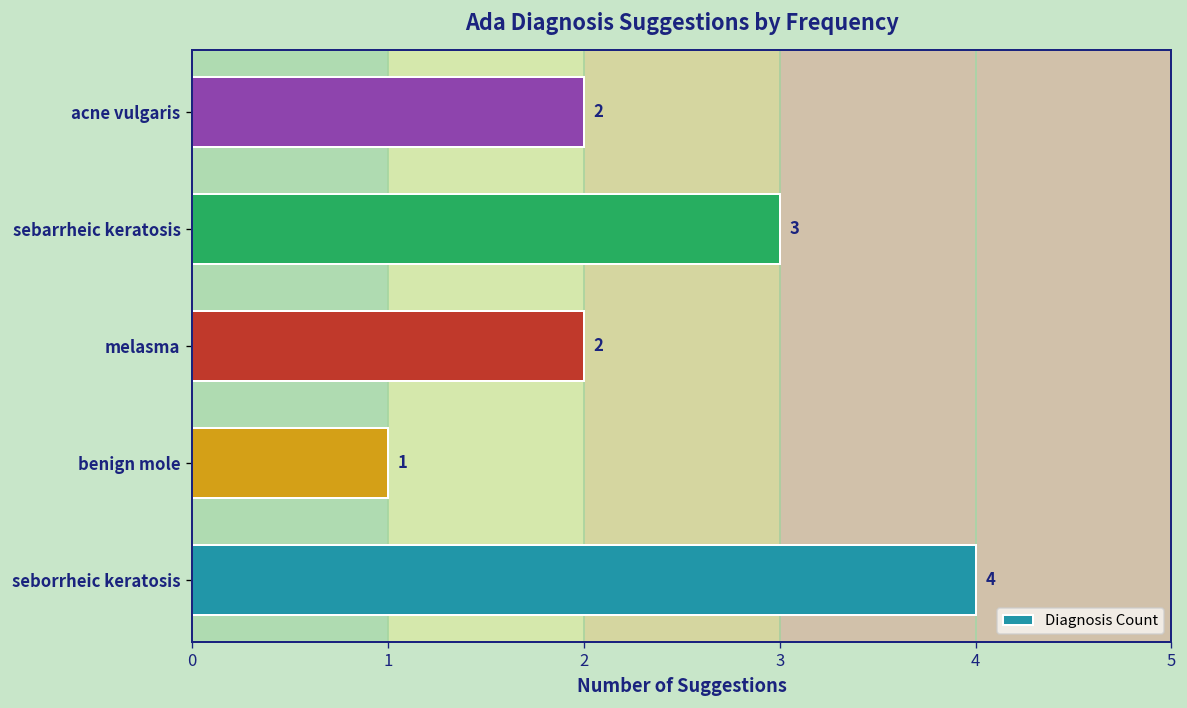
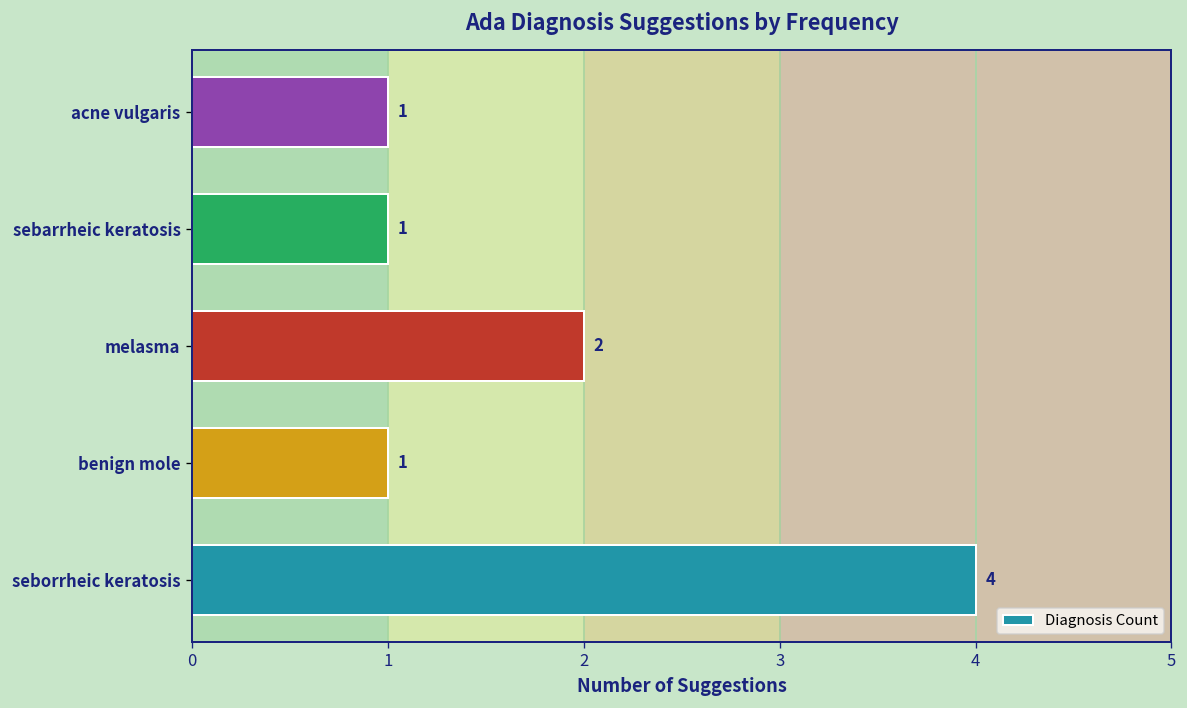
  {
-   "acne vulgaris": 2,
-   "sebarrheic keratosis": 3,
+   "acne vulgaris": 1,
+   "sebarrheic keratosis": 1,
    "melasma": 2,
    "benign mole": 1,
    "seborrheic keratosis": 4
  }
